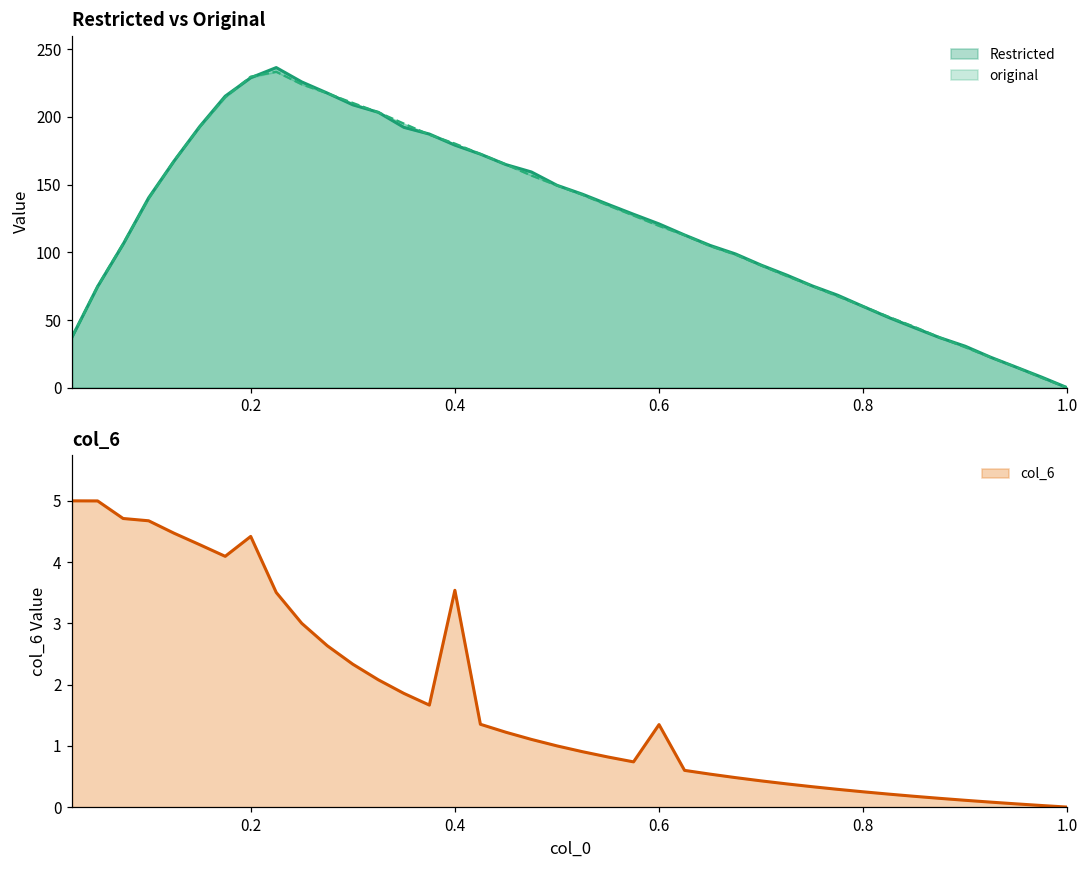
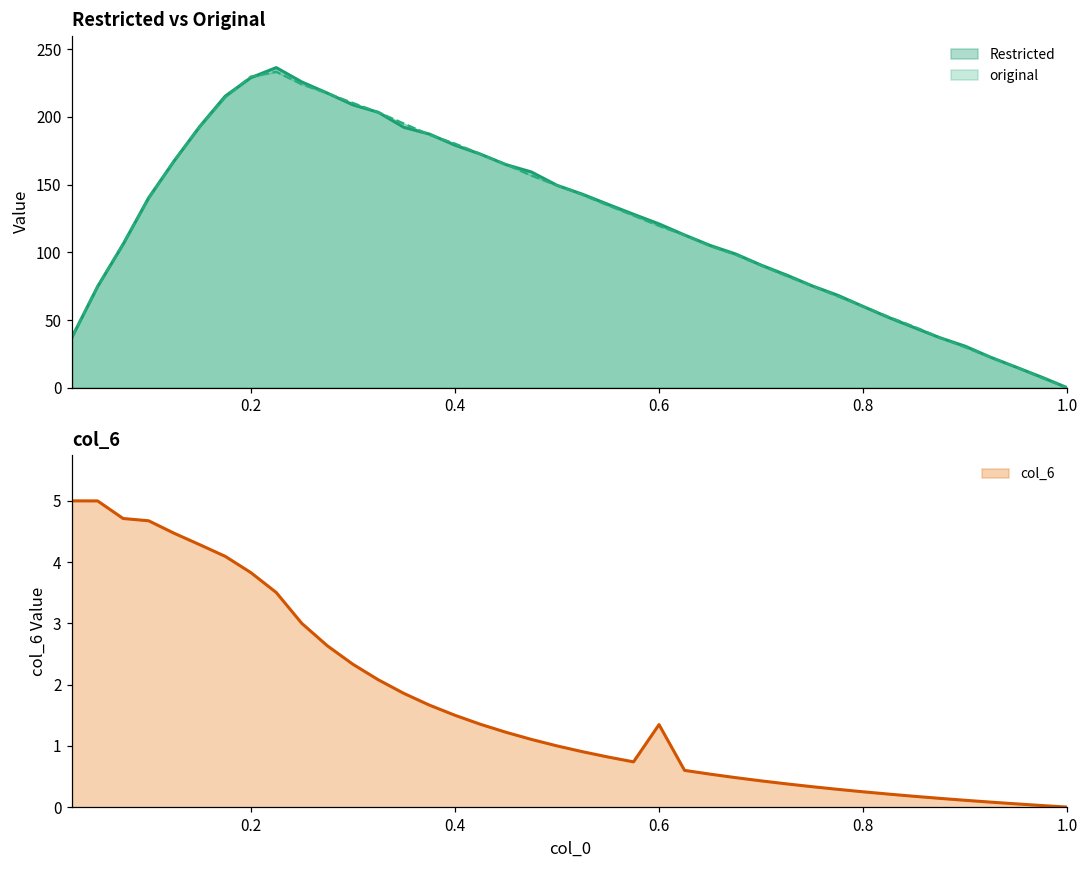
  {
    "col_6": {
-     "0.2": 4.4,
-     "0.4": 3.5,
+     "0.2": 3.8,
+     "0.4": 1.5,
      "0.6": 1.3,
      "0.8": 0.2,
      "1.0": 0.0
    }
  }
